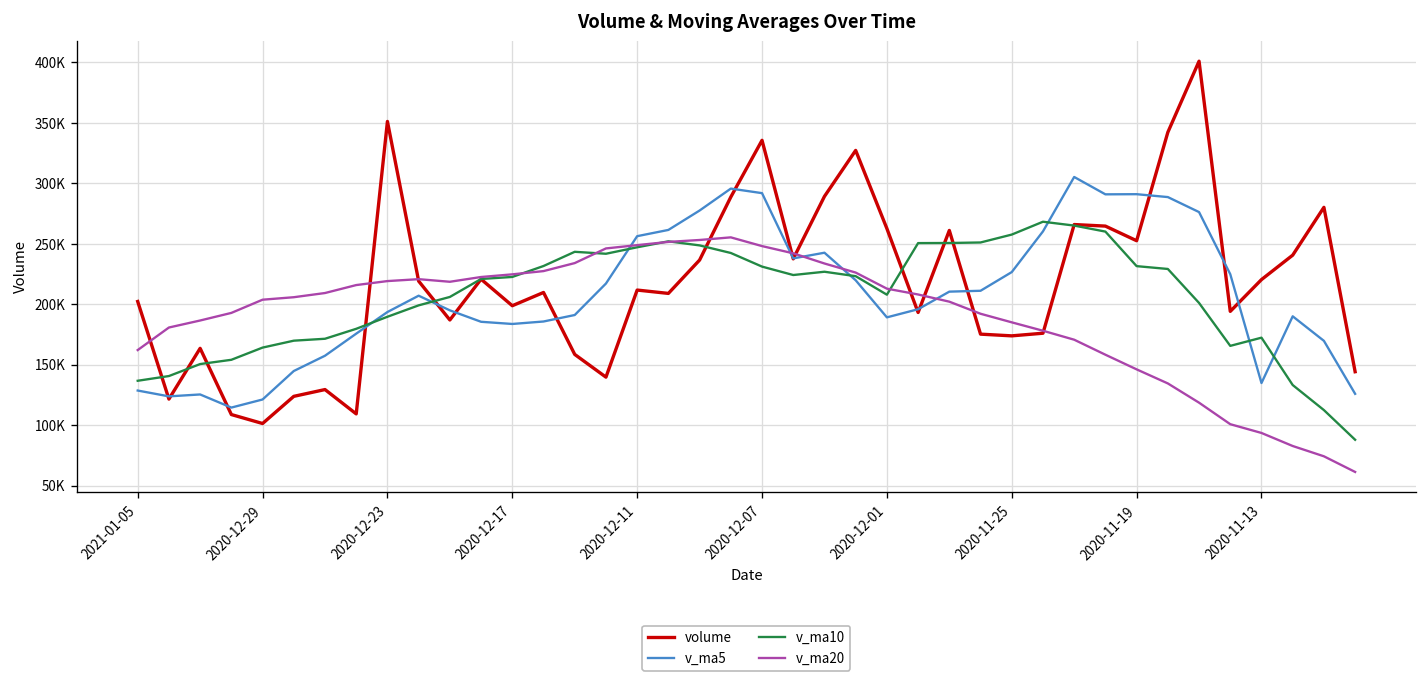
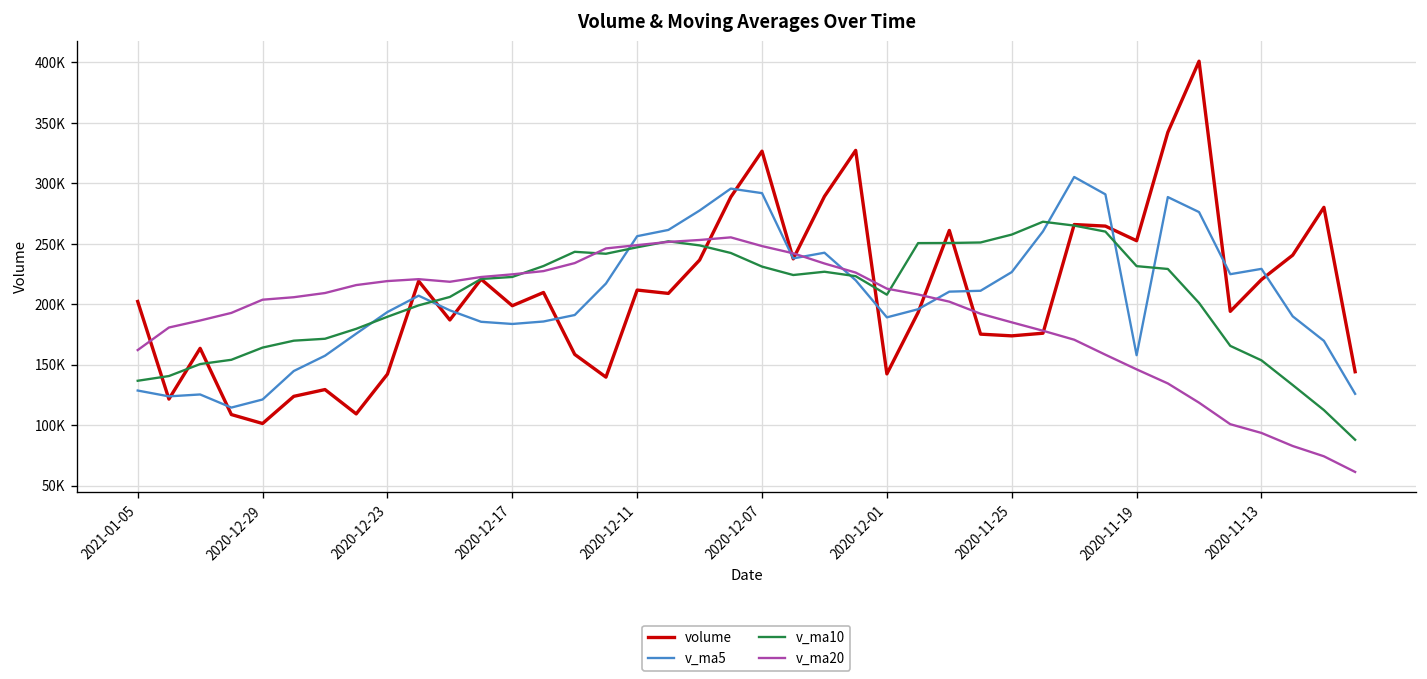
  {
    "volume": {
      "2021-01-05": 202000,
      "2020-12-29": 101000,
-     "2020-12-23": 351000,
+     "2020-12-23": 142000,
      "2020-12-17": 199000,
      "2020-12-11": 212000,
-     "2020-12-07": 336000,
-     "2020-12-01": 263000,
+     "2020-12-07": 327000,
+     "2020-12-01": 142000,
      "2020-11-25": 174000,
      "2020-11-19": 253000,
      "2020-11-13": 220000
    },
    "v_ma5": {
      "2021-01-05": 129000,
      "2020-12-29": 121000,
      "2020-12-23": 194000,
      "2020-12-17": 184000,
      "2020-12-11": 256000,
      "2020-12-07": 292000,
      "2020-12-01": 189000,
      "2020-11-25": 227000,
-     "2020-11-19": 291000,
-     "2020-11-13": 135000
+     "2020-11-19": 158000,
+     "2020-11-13": 229000
    },
    "v_ma10": {
      "2021-01-05": 137000,
      "2020-12-29": 164000,
      "2020-12-23": 190000,
      "2020-12-07": 231000,
      "2020-12-01": 208000,
      "2020-11-25": 258000,
      "2020-11-19": 231000,
-     "2020-11-13": 172000
+     "2020-11-13": 154000
    },
    "v_ma20": {
      "2021-01-05": 162000,
      "2020-12-29": 204000,
      "2020-12-23": 219000,
      "2020-12-07": 248000,
      "2020-12-01": 213000,
      "2020-11-25": 185000,
      "2020-11-19": 146000,
      "2020-11-13": 94000
    }
  }
